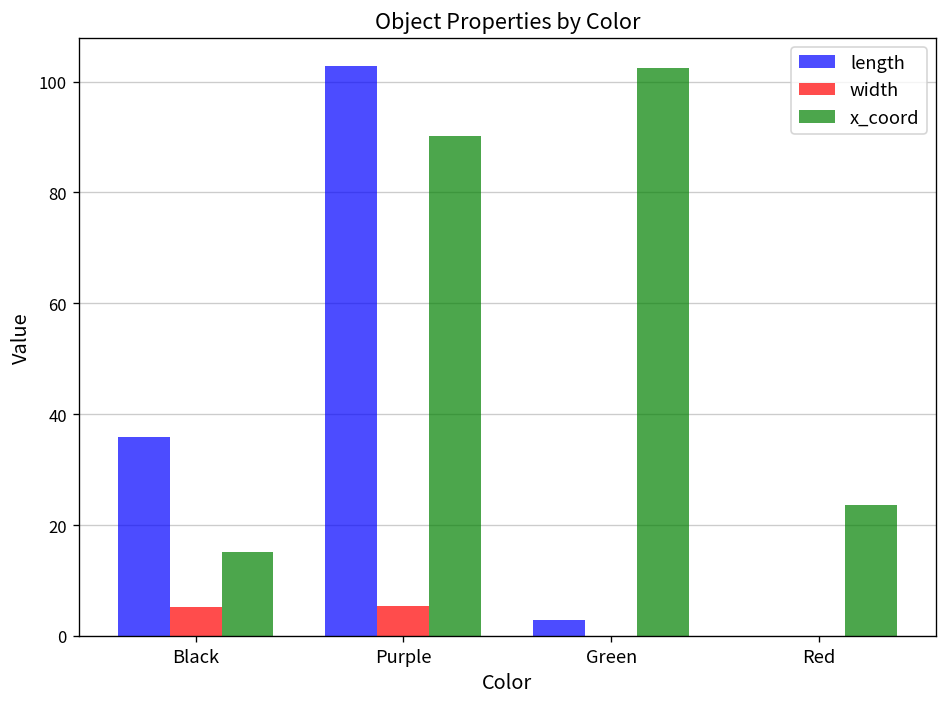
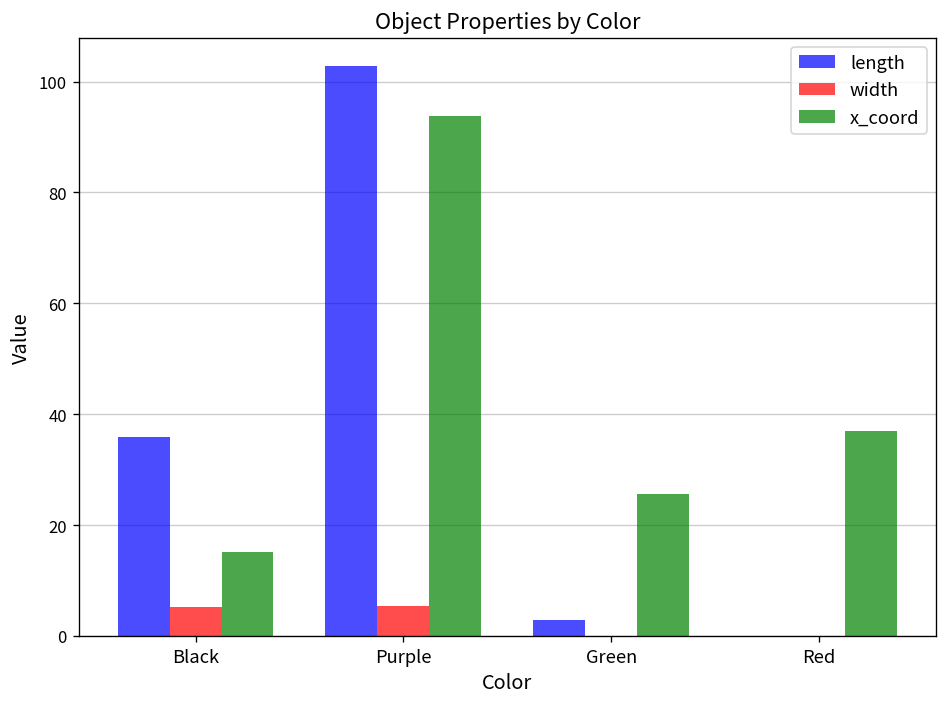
  {
    "length": {
      "Black": 36,
      "Purple": 103,
      "Green": 3,
      "Red": 0
    },
    "width": {
      "Black": 5,
      "Purple": 5,
      "Green": 0,
      "Red": 0
    },
    "x_coord": {
      "Black": 15,
-     "Purple": 90,
-     "Green": 102,
-     "Red": 24
+     "Purple": 94,
+     "Green": 26,
+     "Red": 37
    }
  }
